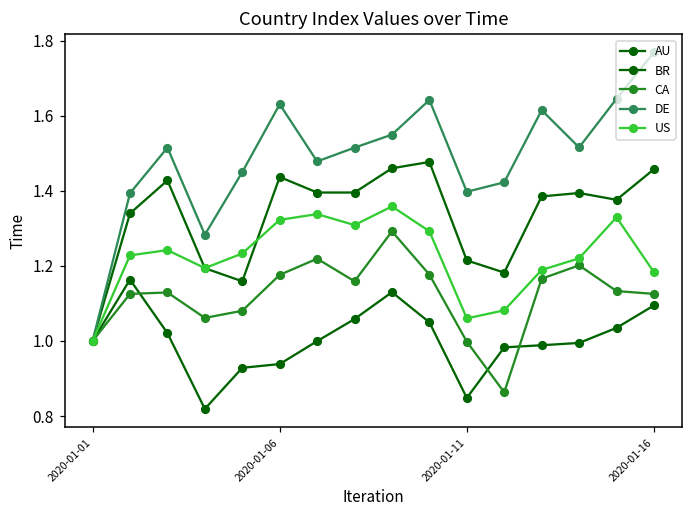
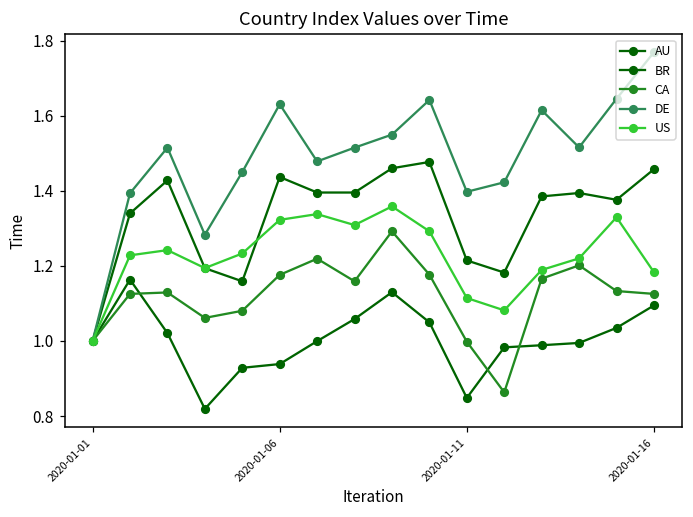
  {
    "US": {
      "2020-01-06": 1.32,
-     "2020-01-11": 1.06,
+     "2020-01-11": 1.11,
      "2020-01-16": 1.18
    }
  }
